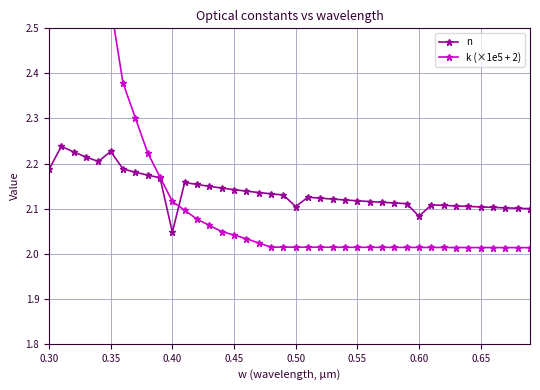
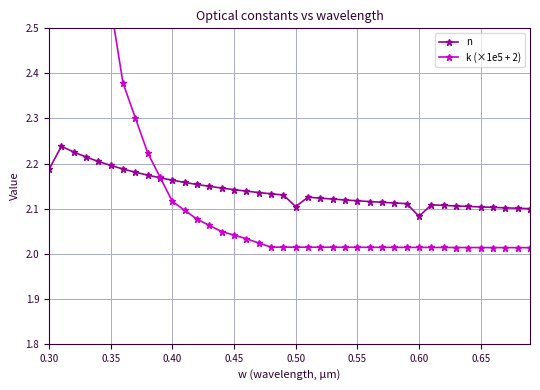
  {
    "n": {
      "0.30": 2.19,
-     "0.35": 2.23,
-     "0.40": 2.05,
+     "0.35": 2.20,
+     "0.40": 2.16,
      "0.45": 2.14,
      "0.50": 2.10,
      "0.55": 2.12,
      "0.60": 2.08,
      "0.65": 2.10
    },
    "k (×1e5 + 2)": {
      "0.40": 2.12,
      "0.45": 2.04,
      "0.50": 2.01,
      "0.55": 2.01,
      "0.60": 2.01,
      "0.65": 2.01
    }
  }
